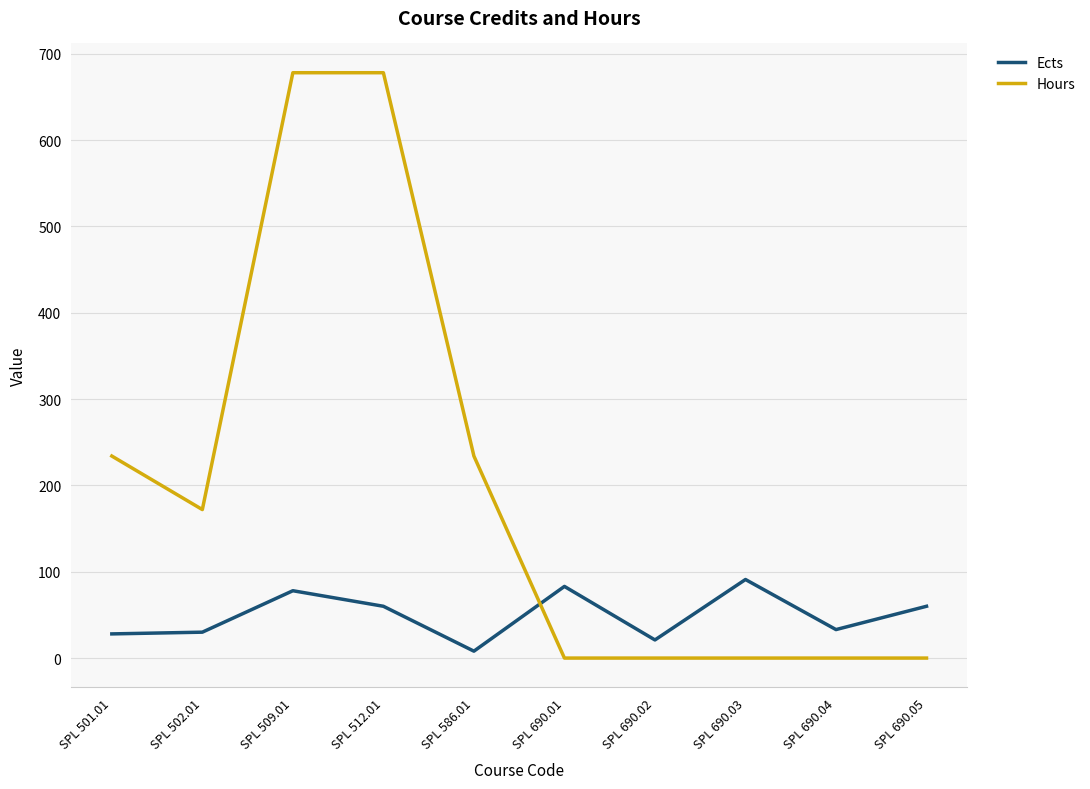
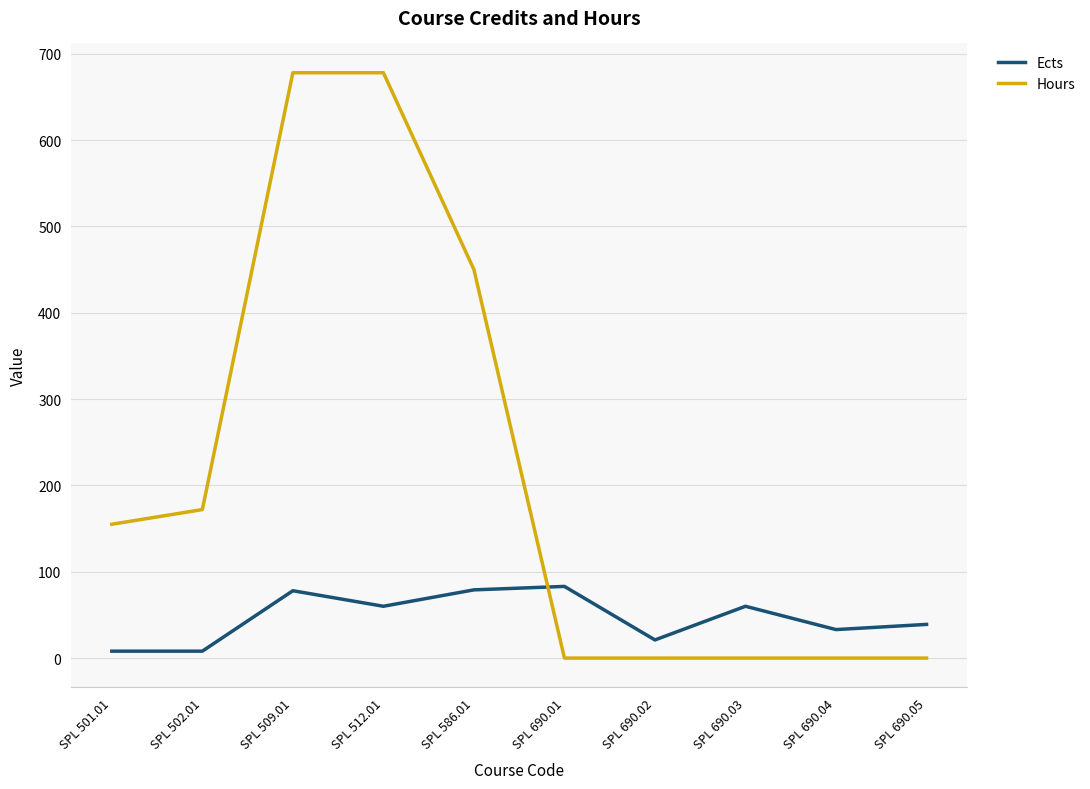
  {
    "Ects": {
-     "SPL 501.01": 30,
-     "SPL 502.01": 30,
+     "SPL 501.01": 10,
+     "SPL 502.01": 10,
      "SPL 509.01": 80,
      "SPL 512.01": 60,
-     "SPL 586.01": 10,
+     "SPL 586.01": 80,
      "SPL 690.01": 80,
      "SPL 690.02": 20,
-     "SPL 690.03": 90,
+     "SPL 690.03": 60,
      "SPL 690.04": 30,
-     "SPL 690.05": 60
+     "SPL 690.05": 40
    },
    "Hours": {
-     "SPL 501.01": 230,
+     "SPL 501.01": 160,
      "SPL 502.01": 170,
      "SPL 509.01": 680,
      "SPL 512.01": 680,
-     "SPL 586.01": 230,
+     "SPL 586.01": 450,
      "SPL 690.01": 0,
      "SPL 690.02": 0,
      "SPL 690.03": 0,
      "SPL 690.04": 0,
      "SPL 690.05": 0
    }
  }
